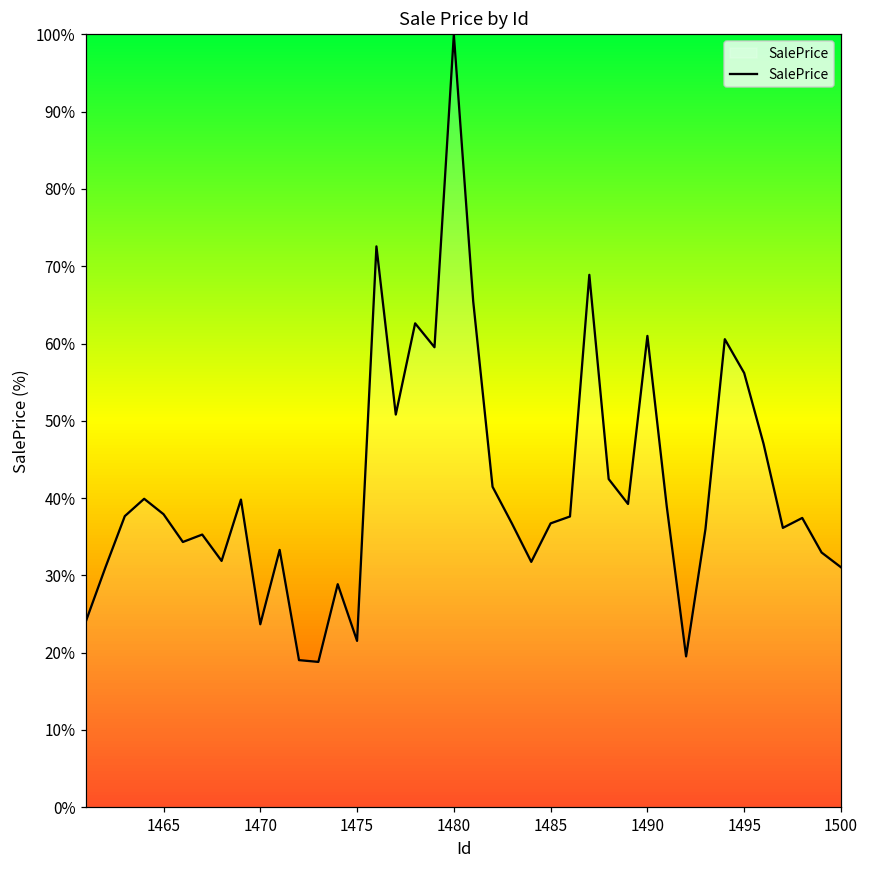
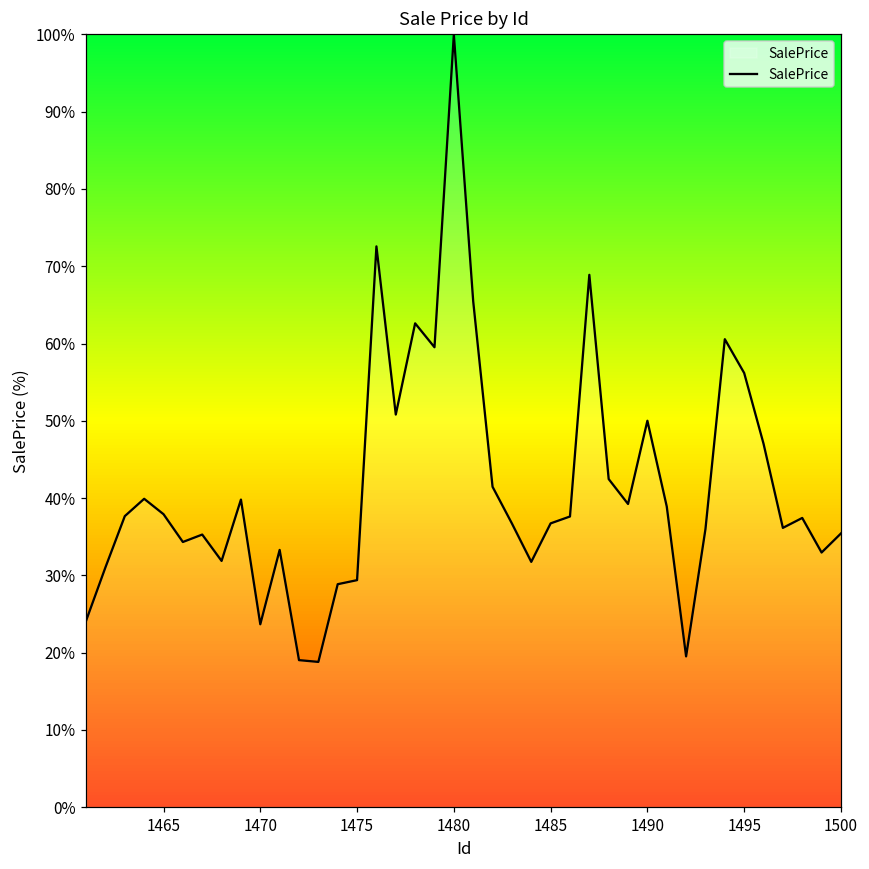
  {
    "1465": "38%",
    "1470": "24%",
-   "1475": "22%",
+   "1475": "29%",
    "1480": "100%",
    "1485": "37%",
-   "1490": "61%",
+   "1490": "50%",
    "1495": "56%",
-   "1500": "31%"
+   "1500": "35%"
  }
